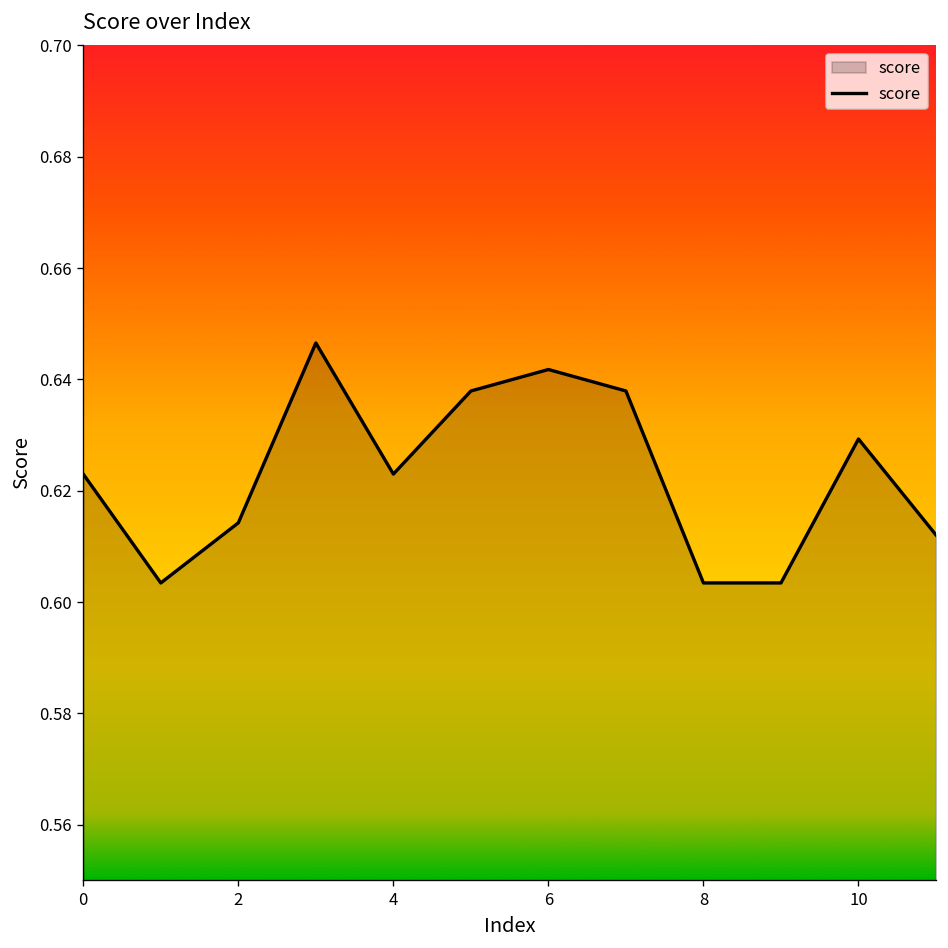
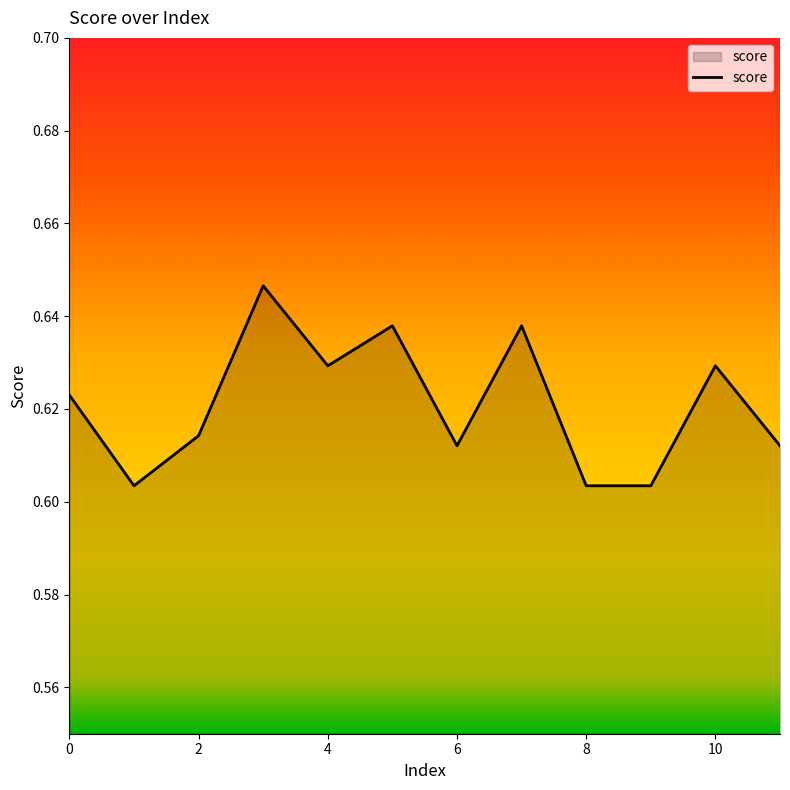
  {
    "0": 0.623,
    "2": 0.614,
-   "4": 0.623,
-   "6": 0.642,
+   "4": 0.629,
+   "6": 0.612,
    "8": 0.603,
    "10": 0.629
  }
